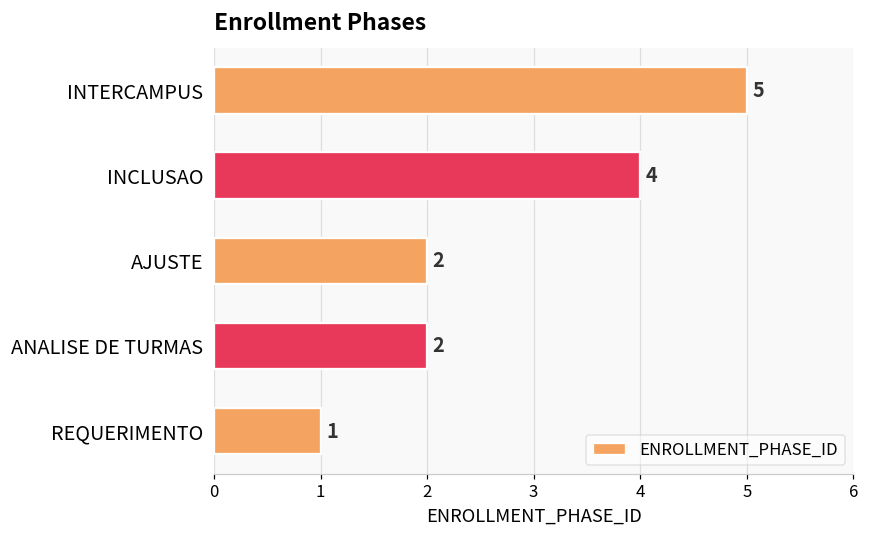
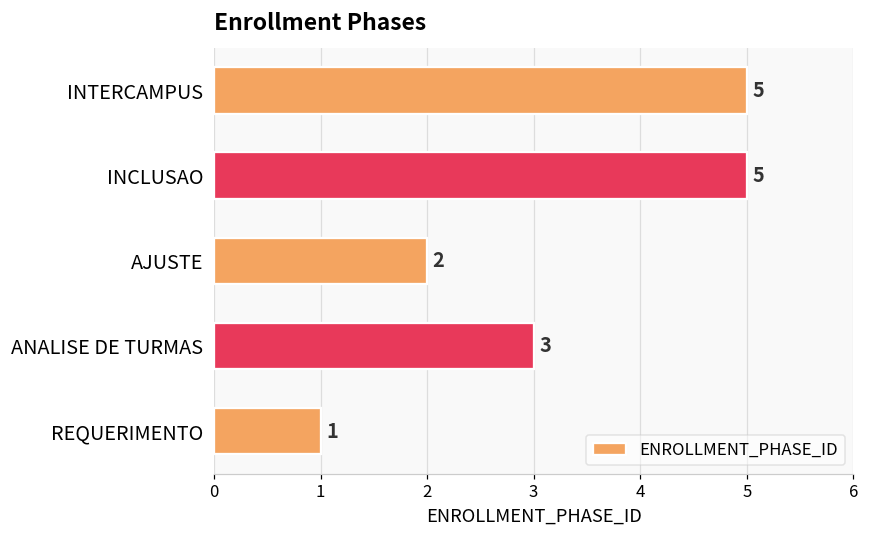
  {
    "INTERCAMPUS": 5,
-   "INCLUSAO": 4,
+   "INCLUSAO": 5,
    "AJUSTE": 2,
-   "ANALISE DE TURMAS": 2,
+   "ANALISE DE TURMAS": 3,
    "REQUERIMENTO": 1
  }
